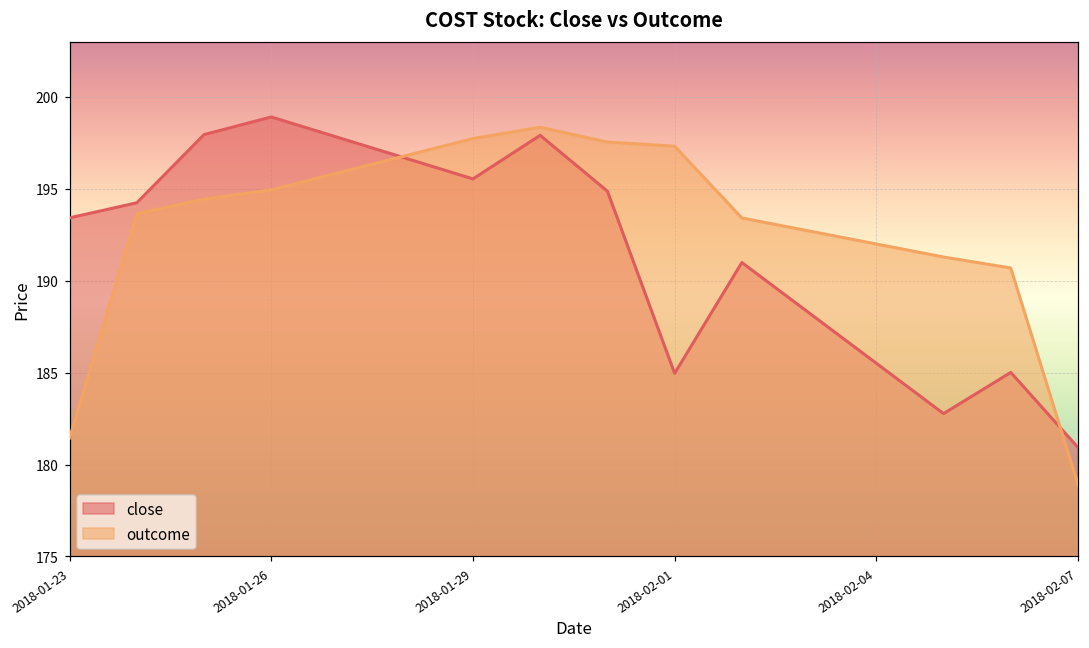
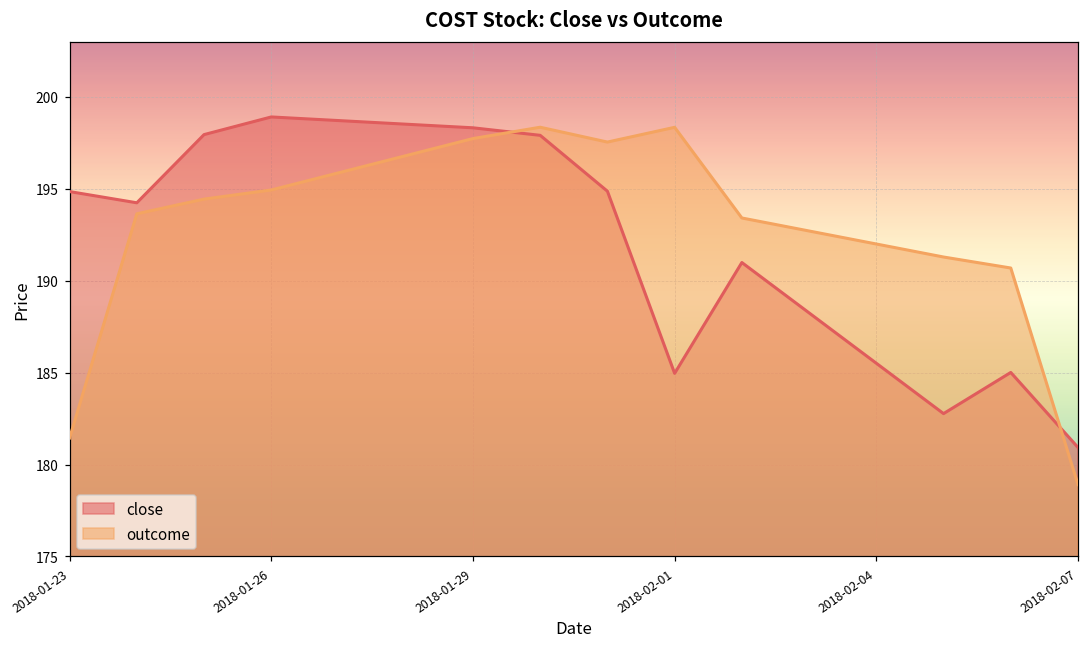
  {
    "close": {
-     "2018-01-23": 193.4,
+     "2018-01-23": 194.9,
      "2018-01-26": 198.9,
-     "2018-01-29": 195.5,
+     "2018-01-29": 198.3,
      "2018-02-01": 185.0,
      "2018-02-07": 180.9
    },
    "outcome": {
      "2018-01-23": 181.4,
      "2018-01-26": 194.9,
      "2018-01-29": 197.7,
-     "2018-02-01": 197.3,
+     "2018-02-01": 198.3,
      "2018-02-07": 178.9
    }
  }
